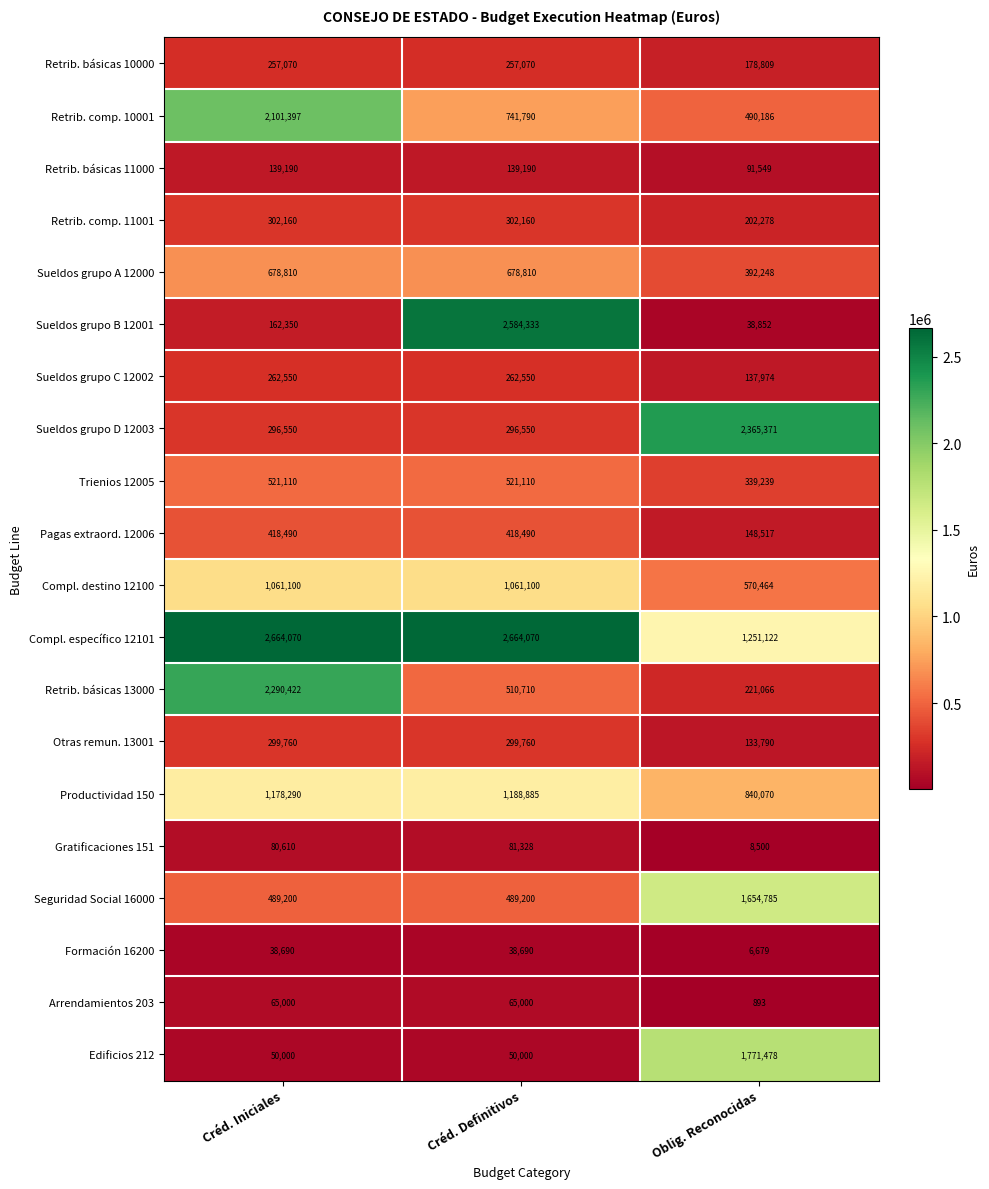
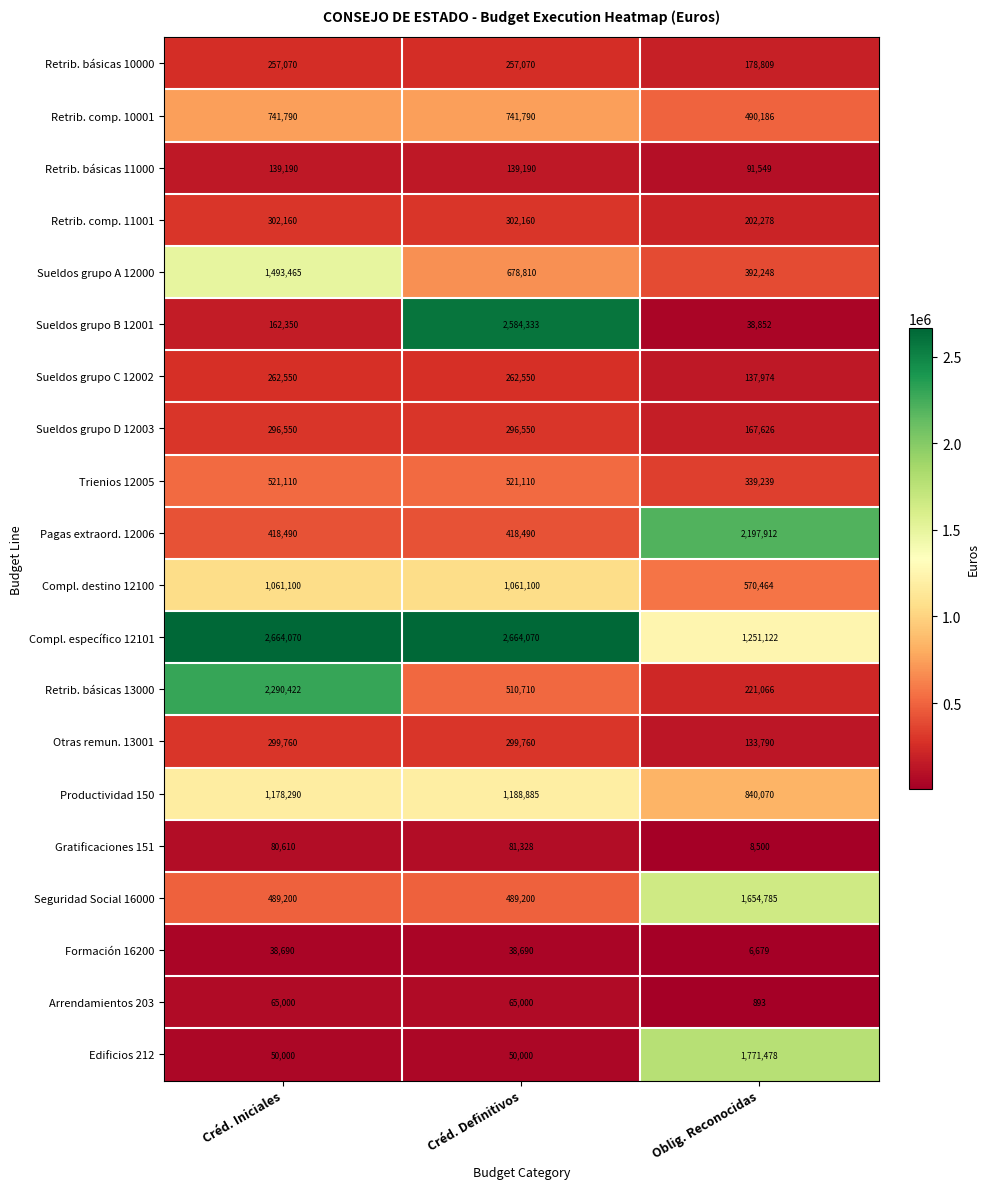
  {
    "Retrib. básicas 10000": {
      "Créd. Iniciales": "257,070",
      "Créd. Definitivos": "257,070",
      "Oblig. Reconocidas": "178,809"
    },
    "Retrib. comp. 10001": {
-     "Créd. Iniciales": "2,101,397",
+     "Créd. Iniciales": "741,790",
      "Créd. Definitivos": "741,790",
      "Oblig. Reconocidas": "490,186"
    },
    "Retrib. básicas 11000": {
      "Créd. Iniciales": "139,190",
      "Créd. Definitivos": "139,190",
      "Oblig. Reconocidas": "91,549"
    },
    "Retrib. comp. 11001": {
      "Créd. Iniciales": "302,160",
      "Créd. Definitivos": "302,160",
      "Oblig. Reconocidas": "202,278"
    },
    "Sueldos grupo A 12000": {
-     "Créd. Iniciales": "678,810",
+     "Créd. Iniciales": "1,493,465",
      "Créd. Definitivos": "678,810",
      "Oblig. Reconocidas": "392,248"
    },
    "Sueldos grupo B 12001": {
      "Créd. Iniciales": "162,350",
      "Créd. Definitivos": "2,584,333",
      "Oblig. Reconocidas": "38,852"
    },
    "Sueldos grupo C 12002": {
      "Créd. Iniciales": "262,550",
      "Créd. Definitivos": "262,550",
      "Oblig. Reconocidas": "137,974"
    },
    "Sueldos grupo D 12003": {
      "Créd. Iniciales": "296,550",
      "Créd. Definitivos": "296,550",
-     "Oblig. Reconocidas": "2,365,371"
+     "Oblig. Reconocidas": "167,626"
    },
    "Trienios 12005": {
      "Créd. Iniciales": "521,110",
      "Créd. Definitivos": "521,110",
      "Oblig. Reconocidas": "339,239"
    },
    "Pagas extraord. 12006": {
      "Créd. Iniciales": "418,490",
      "Créd. Definitivos": "418,490",
-     "Oblig. Reconocidas": "148,517"
+     "Oblig. Reconocidas": "2,197,912"
    },
    "Compl. destino 12100": {
      "Créd. Iniciales": "1,061,100",
      "Créd. Definitivos": "1,061,100",
      "Oblig. Reconocidas": "570,464"
    },
    "Compl. específico 12101": {
      "Créd. Iniciales": "2,664,070",
      "Créd. Definitivos": "2,664,070",
      "Oblig. Reconocidas": "1,251,122"
    },
    "Retrib. básicas 13000": {
      "Créd. Iniciales": "2,290,422",
      "Créd. Definitivos": "510,710",
      "Oblig. Reconocidas": "221,066"
    },
    "Otras remun. 13001": {
      "Créd. Iniciales": "299,760",
      "Créd. Definitivos": "299,760",
      "Oblig. Reconocidas": "133,790"
    },
    "Productividad 150": {
      "Créd. Iniciales": "1,178,290",
      "Créd. Definitivos": "1,188,885",
      "Oblig. Reconocidas": "840,070"
    },
    "Gratificaciones 151": {
      "Créd. Iniciales": "80,610",
      "Créd. Definitivos": "81,328",
      "Oblig. Reconocidas": "8,500"
    },
    "Seguridad Social 16000": {
      "Créd. Iniciales": "489,200",
      "Créd. Definitivos": "489,200",
      "Oblig. Reconocidas": "1,654,785"
    },
    "Formación 16200": {
      "Créd. Iniciales": "38,690",
      "Créd. Definitivos": "38,690",
      "Oblig. Reconocidas": "6,679"
    },
    "Arrendamientos 203": {
      "Créd. Iniciales": "65,000",
      "Créd. Definitivos": "65,000",
      "Oblig. Reconocidas": "893"
    },
    "Edificios 212": {
      "Créd. Iniciales": "50,000",
      "Créd. Definitivos": "50,000",
      "Oblig. Reconocidas": "1,771,478"
    }
  }
